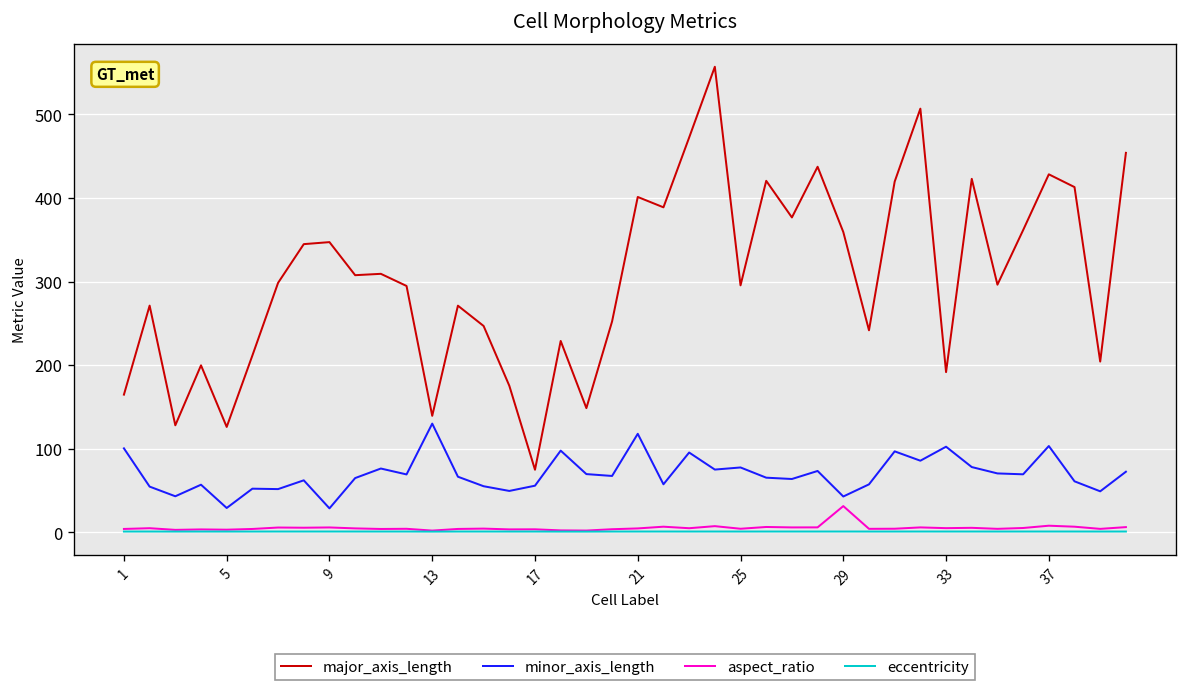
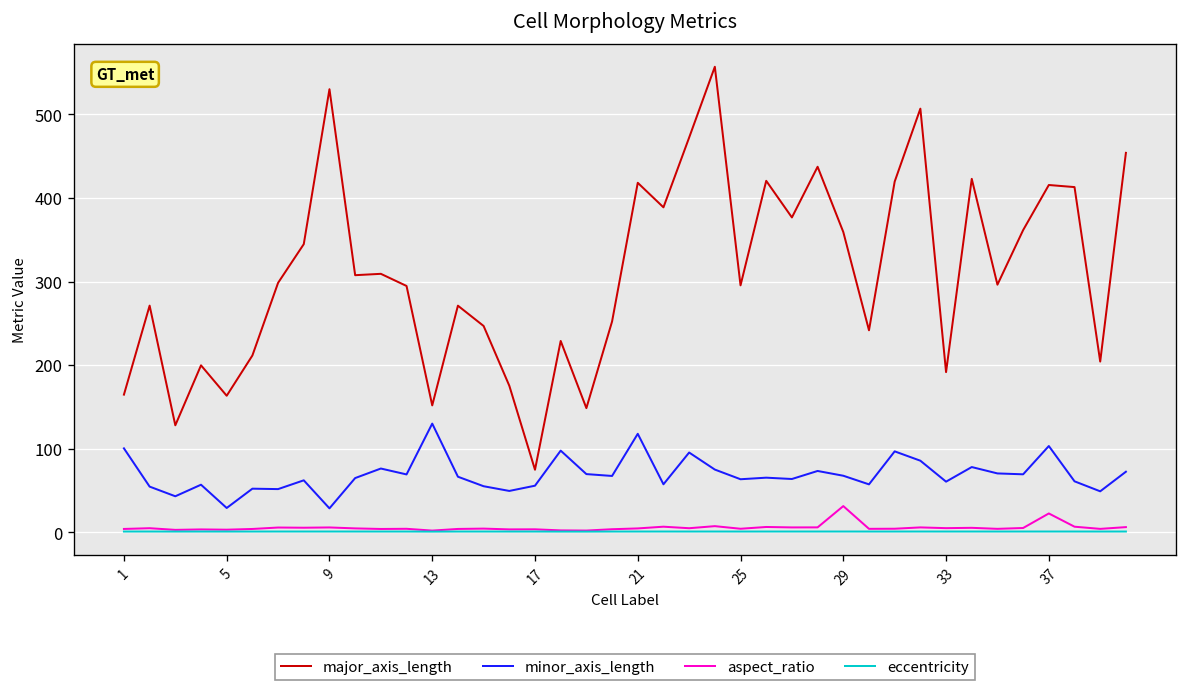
  {
    "major_axis_length": {
      "1": 160,
-     "5": 130,
-     "9": 350,
-     "13": 140,
+     "5": 160,
+     "9": 530,
+     "13": 150,
      "17": 70,
-     "21": 400,
+     "21": 420,
      "25": 300,
      "29": 360,
      "33": 190,
-     "37": 430
+     "37": 420
    },
    "minor_axis_length": {
      "1": 100,
      "5": 30,
      "9": 30,
      "13": 130,
      "17": 60,
      "21": 120,
-     "25": 80,
-     "29": 40,
-     "33": 100,
+     "25": 60,
+     "29": 70,
+     "33": 60,
      "37": 100
    },
    "aspect_ratio": {
      "9": 10,
      "21": 0,
      "29": 30,
      "33": 10,
-     "37": 10
+     "37": 20
    },
    "eccentricity": {
      "9": 0,
      "21": 0,
      "29": 0,
      "33": 0,
      "37": 0
    }
  }
